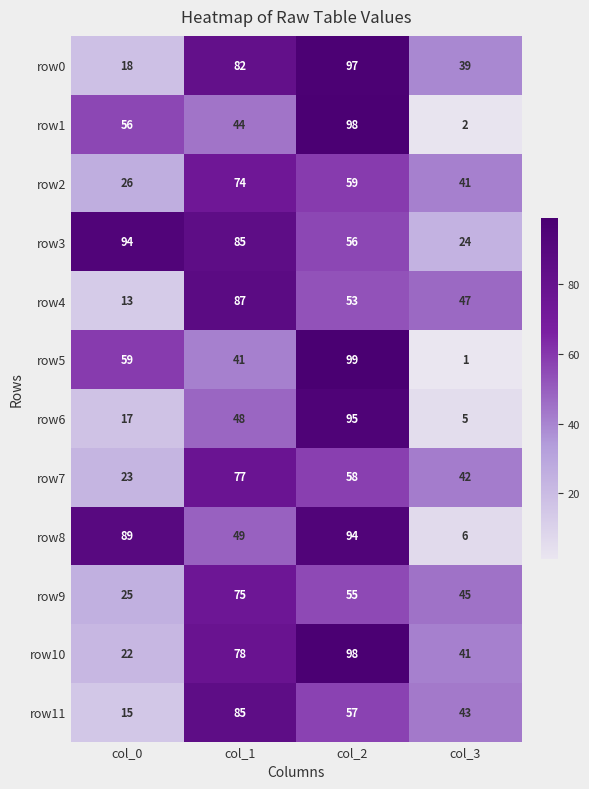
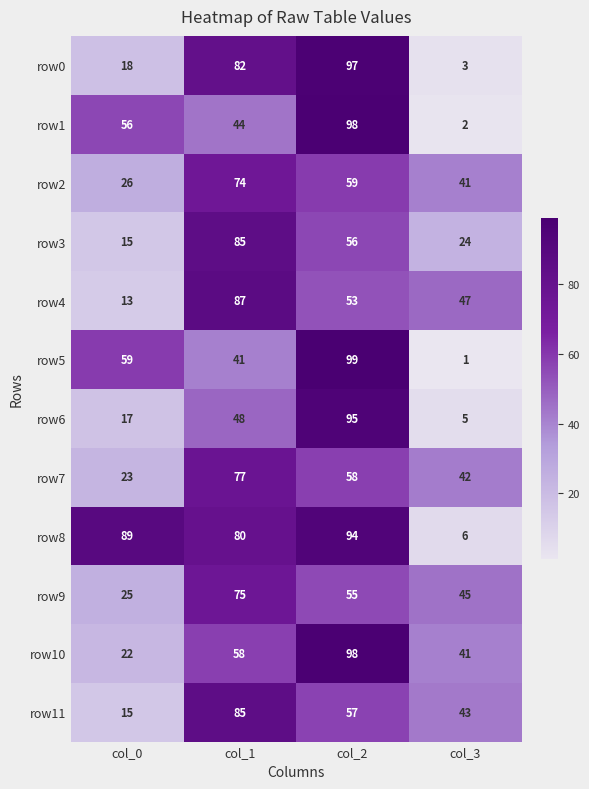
  {
    "row0": {
      "col_0": 18,
      "col_1": 82,
      "col_2": 97,
-     "col_3": 39
+     "col_3": 3
    },
    "row1": {
      "col_0": 56,
      "col_1": 44,
      "col_2": 98,
      "col_3": 2
    },
    "row2": {
      "col_0": 26,
      "col_1": 74,
      "col_2": 59,
      "col_3": 41
    },
    "row3": {
-     "col_0": 94,
+     "col_0": 15,
      "col_1": 85,
      "col_2": 56,
      "col_3": 24
    },
    "row4": {
      "col_0": 13,
      "col_1": 87,
      "col_2": 53,
      "col_3": 47
    },
    "row5": {
      "col_0": 59,
      "col_1": 41,
      "col_2": 99,
      "col_3": 1
    },
    "row6": {
      "col_0": 17,
      "col_1": 48,
      "col_2": 95,
      "col_3": 5
    },
    "row7": {
      "col_0": 23,
      "col_1": 77,
      "col_2": 58,
      "col_3": 42
    },
    "row8": {
      "col_0": 89,
-     "col_1": 49,
+     "col_1": 80,
      "col_2": 94,
      "col_3": 6
    },
    "row9": {
      "col_0": 25,
      "col_1": 75,
      "col_2": 55,
      "col_3": 45
    },
    "row10": {
      "col_0": 22,
-     "col_1": 78,
+     "col_1": 58,
      "col_2": 98,
      "col_3": 41
    },
    "row11": {
      "col_0": 15,
      "col_1": 85,
      "col_2": 57,
      "col_3": 43
    }
  }
